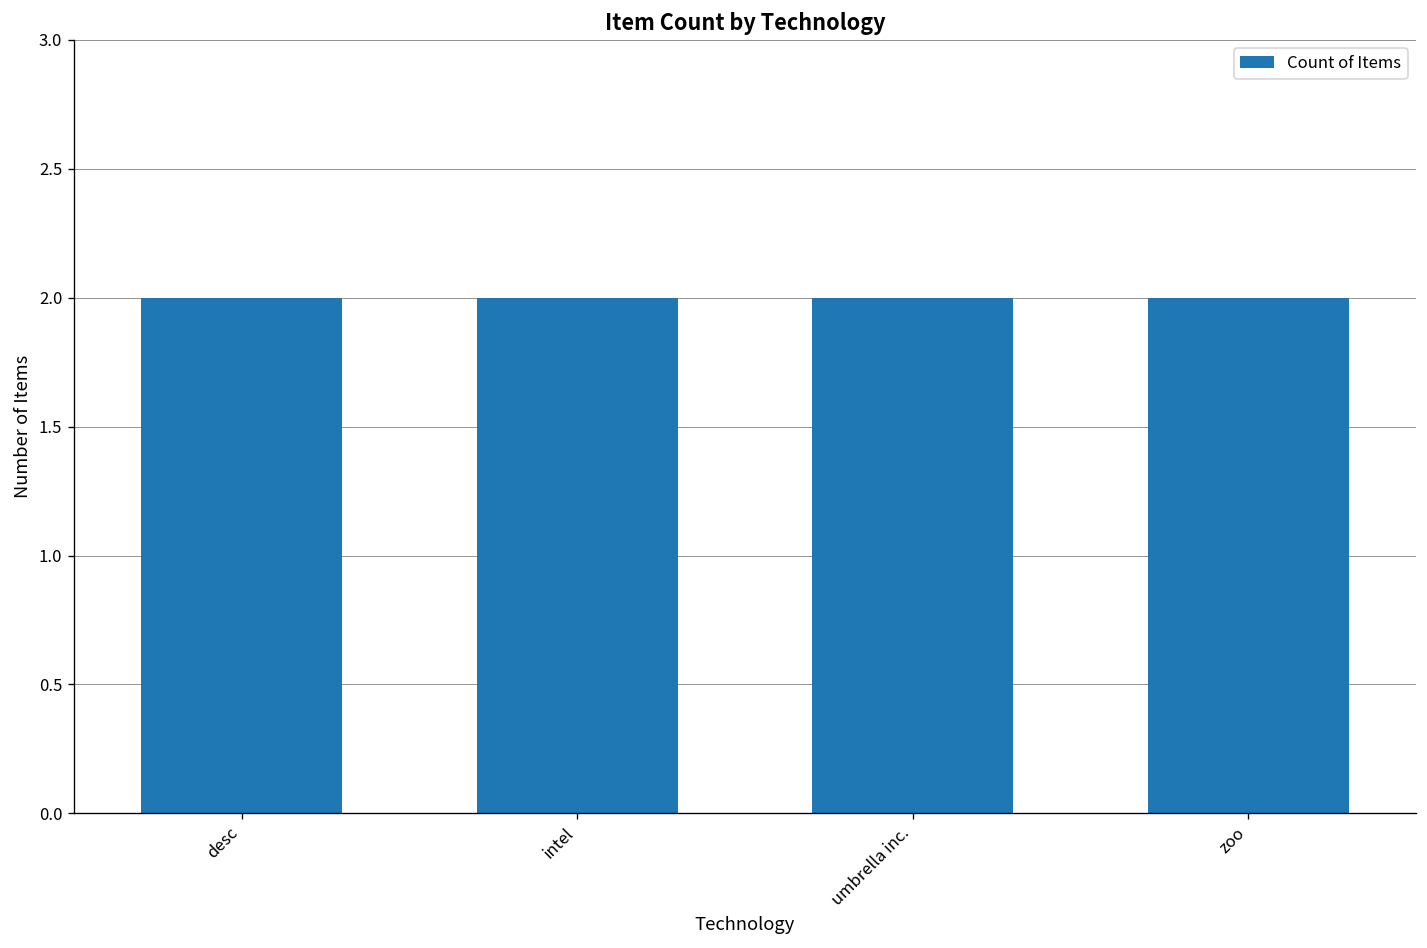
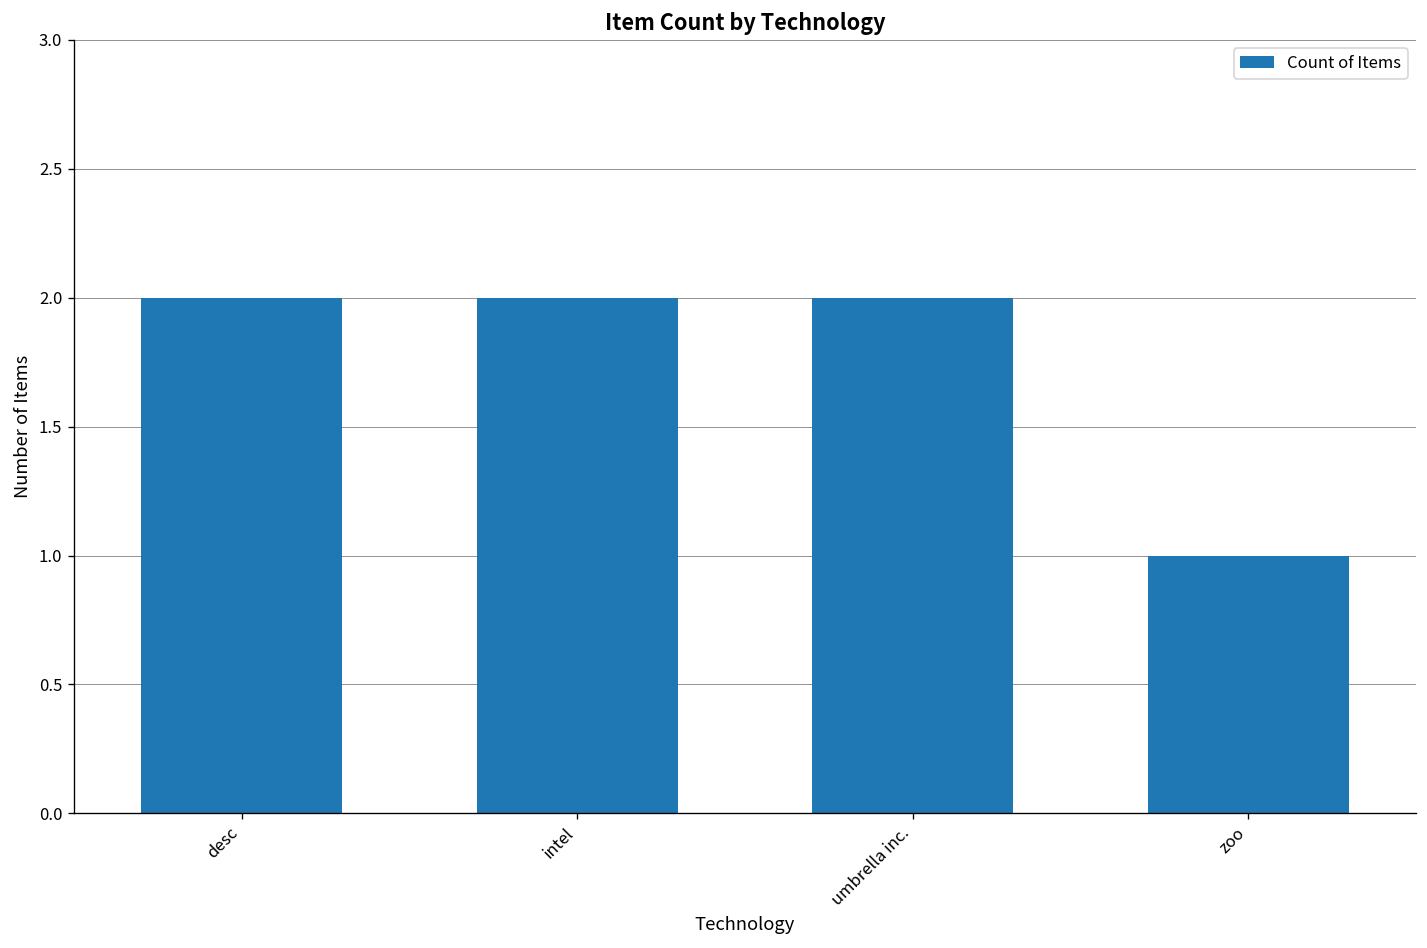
  {
    "desc": 2,
    "intel": 2,
    "umbrella inc.": 2,
-   "zoo": 2
+   "zoo": 1
  }
